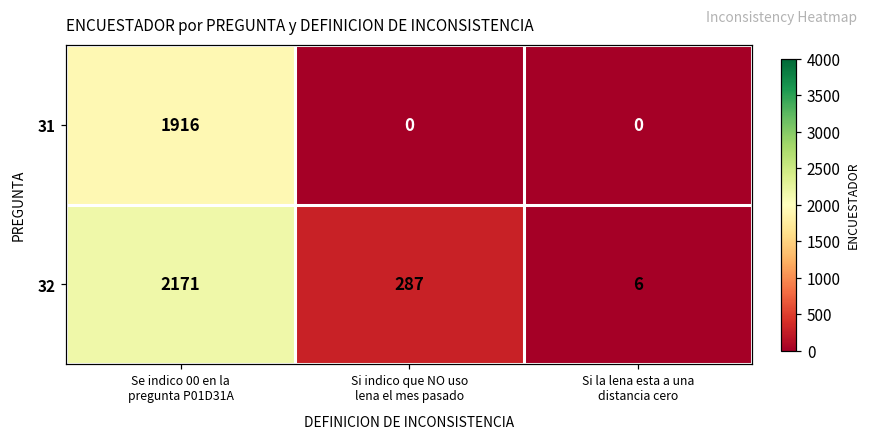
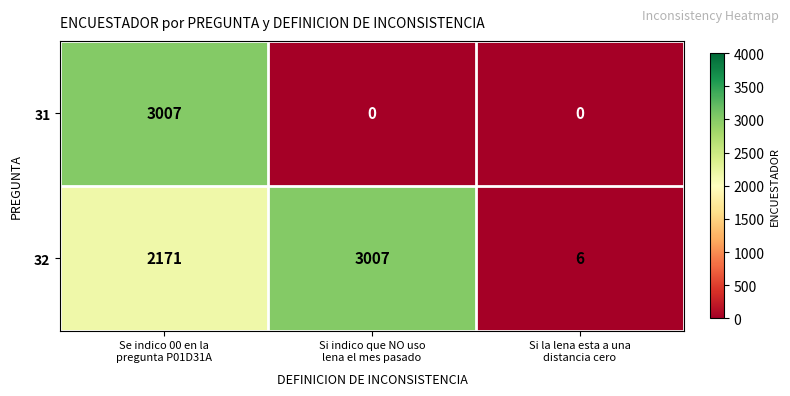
  {
    "31": {
-     "Se indico 00 en la pregunta P01D31A": 1916,
+     "Se indico 00 en la pregunta P01D31A": 3007,
      "Si indico que NO uso lena el mes pasado": 0,
      "Si la lena esta a una distancia cero": 0
    },
    "32": {
      "Se indico 00 en la pregunta P01D31A": 2171,
-     "Si indico que NO uso lena el mes pasado": 287,
+     "Si indico que NO uso lena el mes pasado": 3007,
      "Si la lena esta a una distancia cero": 6
    }
  }
